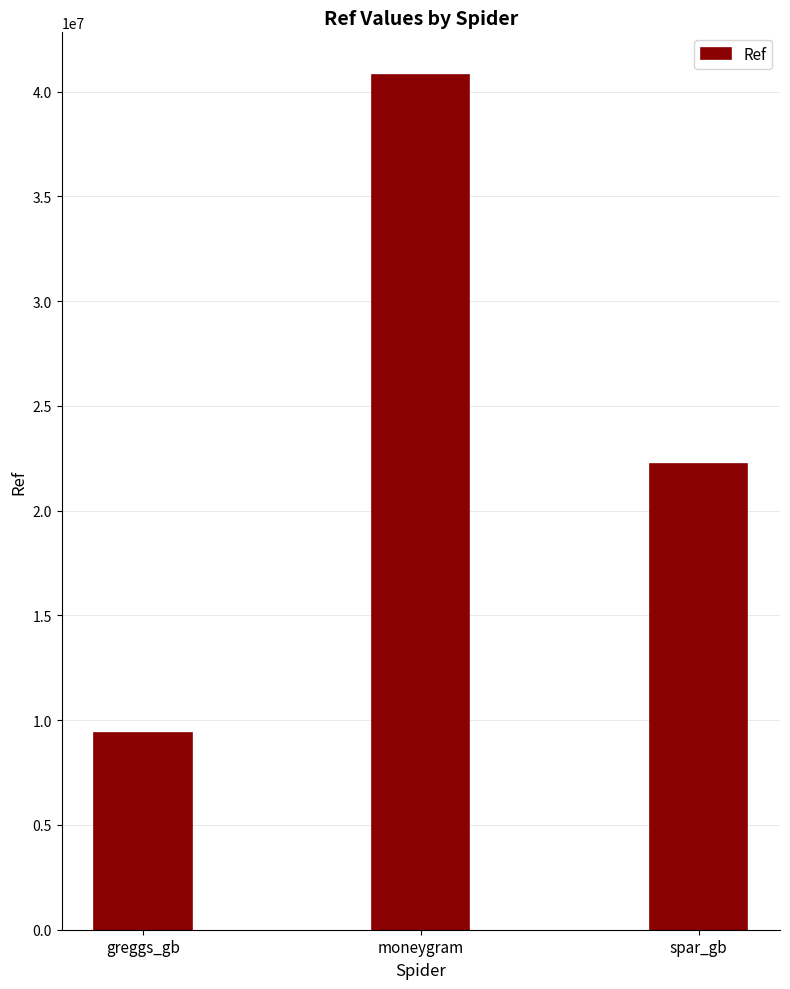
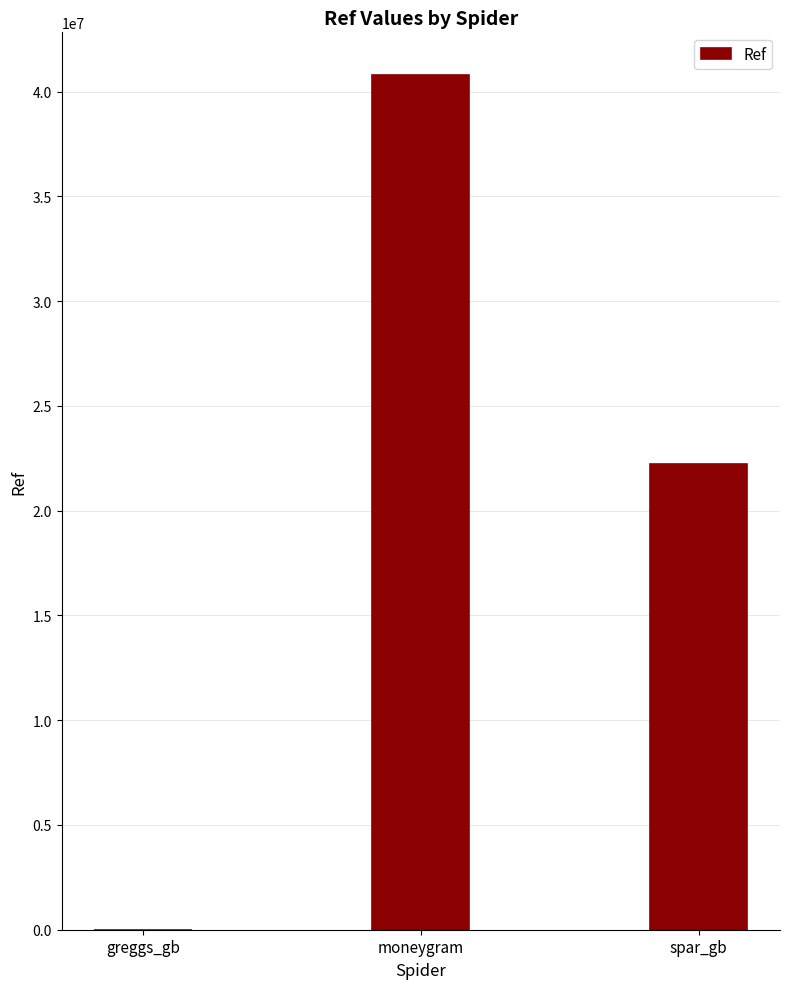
  {
-   "greggs_gb": 9400000,
+   "greggs_gb": 0,
    "moneygram": 40800000,
    "spar_gb": 22200000
  }
